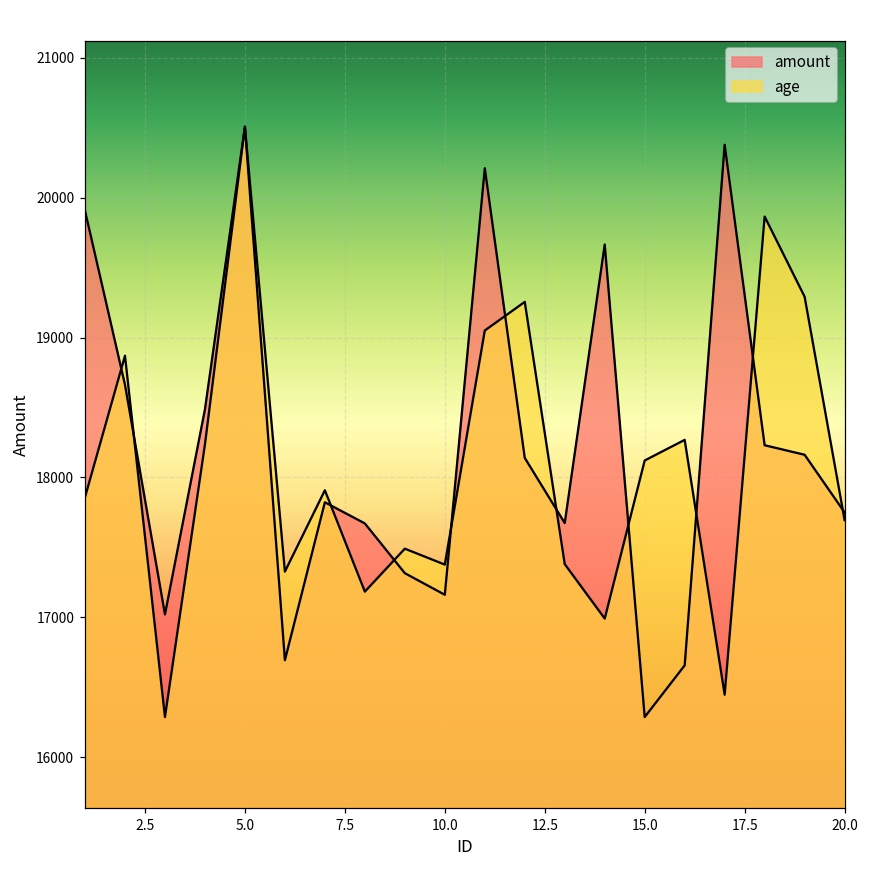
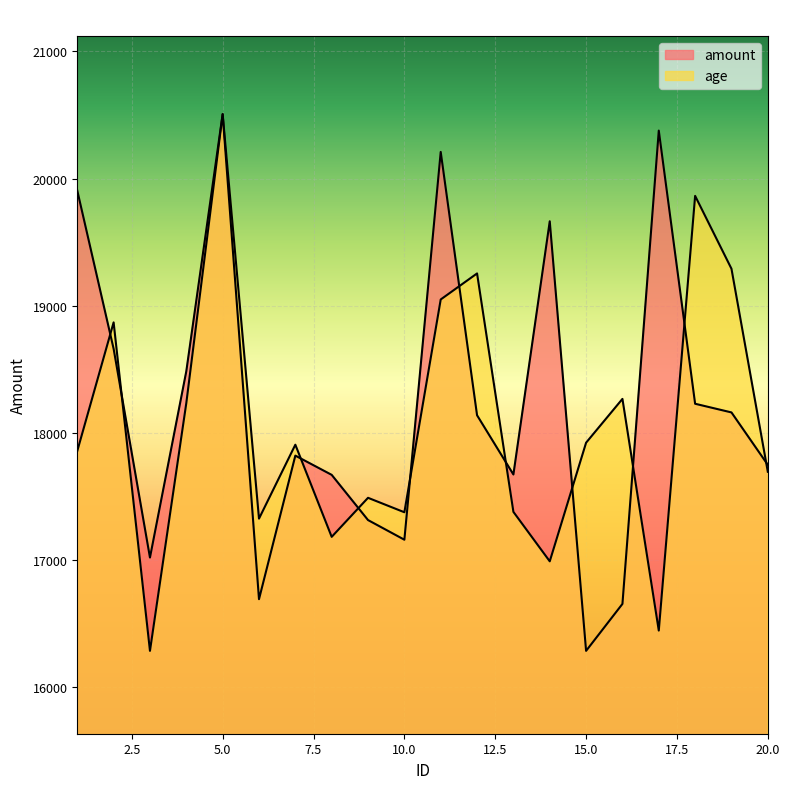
  {
    "amount": {
      "10.0": 17160,
      "15.0": 16290,
      "20.0": 17750
    },
    "age": {
      "10.0": 17380,
-     "15.0": 18120,
+     "15.0": 17920,
      "20.0": 17700
    }
  }
